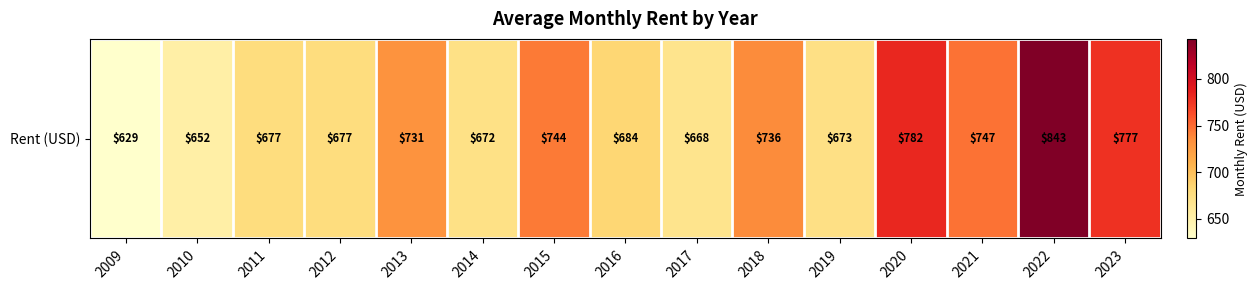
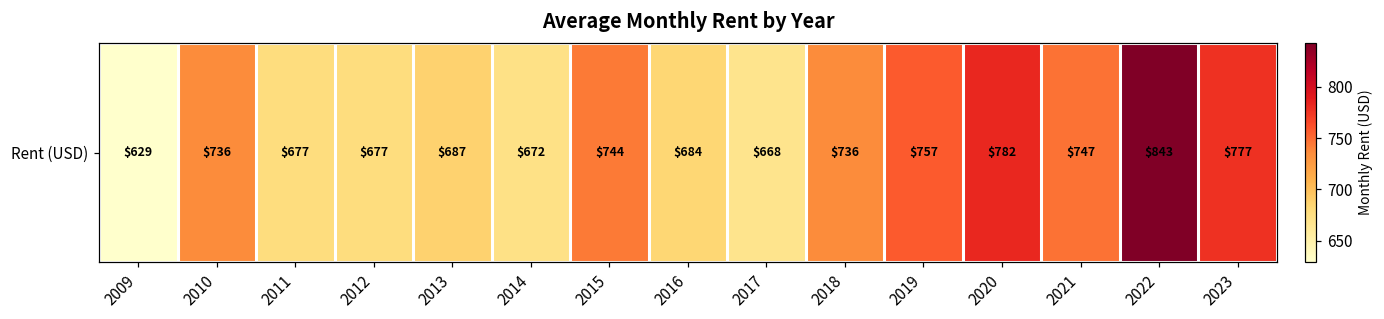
  {
    "Rent (USD)": {
      "2009": "$629",
-     "2010": "$652",
+     "2010": "$736",
      "2011": "$677",
      "2012": "$677",
-     "2013": "$731",
+     "2013": "$687",
      "2014": "$672",
      "2015": "$744",
      "2016": "$684",
      "2017": "$668",
      "2018": "$736",
-     "2019": "$673",
+     "2019": "$757",
      "2020": "$782",
      "2021": "$747",
      "2022": "$843",
      "2023": "$777"
    }
  }
